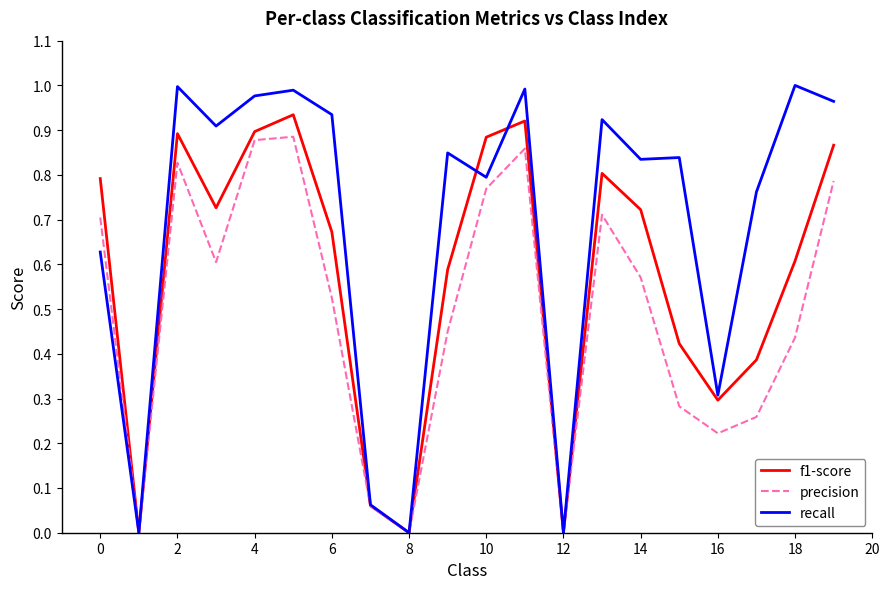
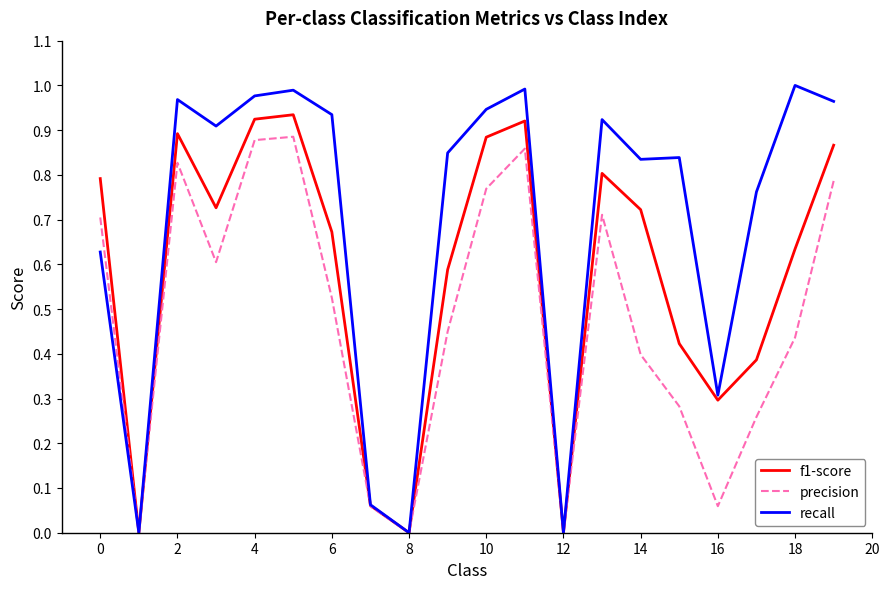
  {
    "f1-score": {
      "0": 0.79,
      "2": 0.89,
-     "4": 0.90,
+     "4": 0.92,
      "6": 0.67,
      "10": 0.88,
      "14": 0.72,
      "16": 0.30,
-     "18": 0.61
+     "18": 0.63
    },
    "precision": {
      "0": 0.70,
      "2": 0.83,
      "4": 0.88,
      "6": 0.53,
      "10": 0.77,
-     "14": 0.57,
-     "16": 0.22,
+     "14": 0.40,
+     "16": 0.06,
      "18": 0.44
    },
    "recall": {
      "0": 0.63,
-     "2": 1.00,
+     "2": 0.97,
      "4": 0.98,
      "6": 0.93,
-     "10": 0.79,
+     "10": 0.95,
      "14": 0.83,
      "16": 0.31,
      "18": 1.00
    }
  }
